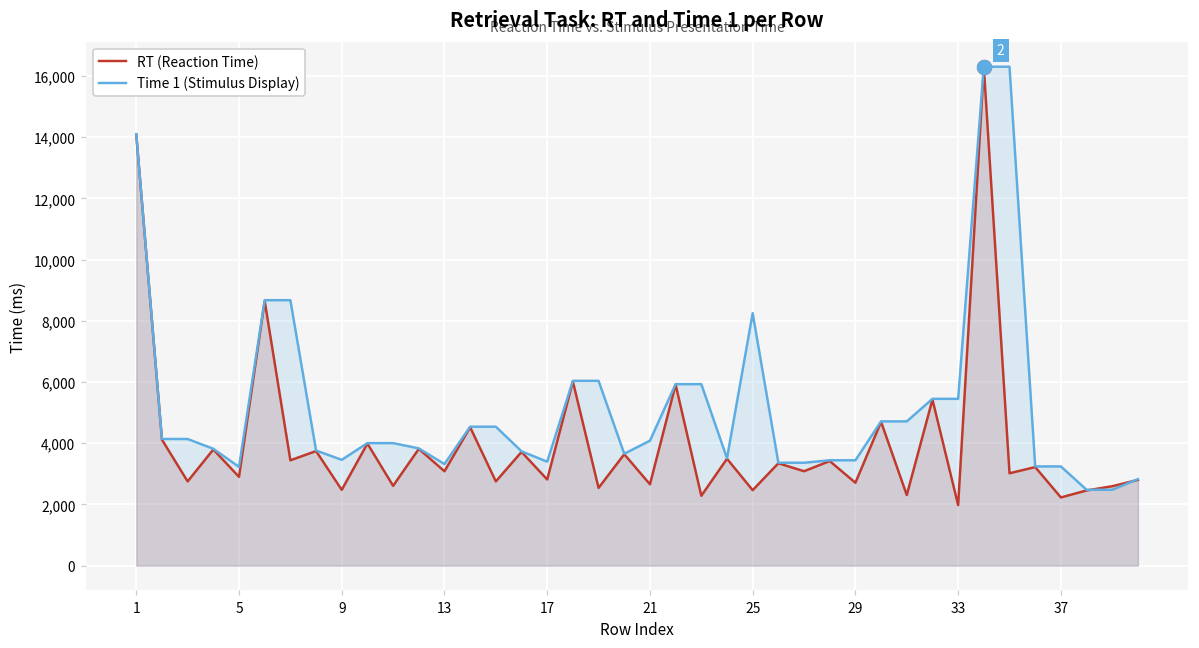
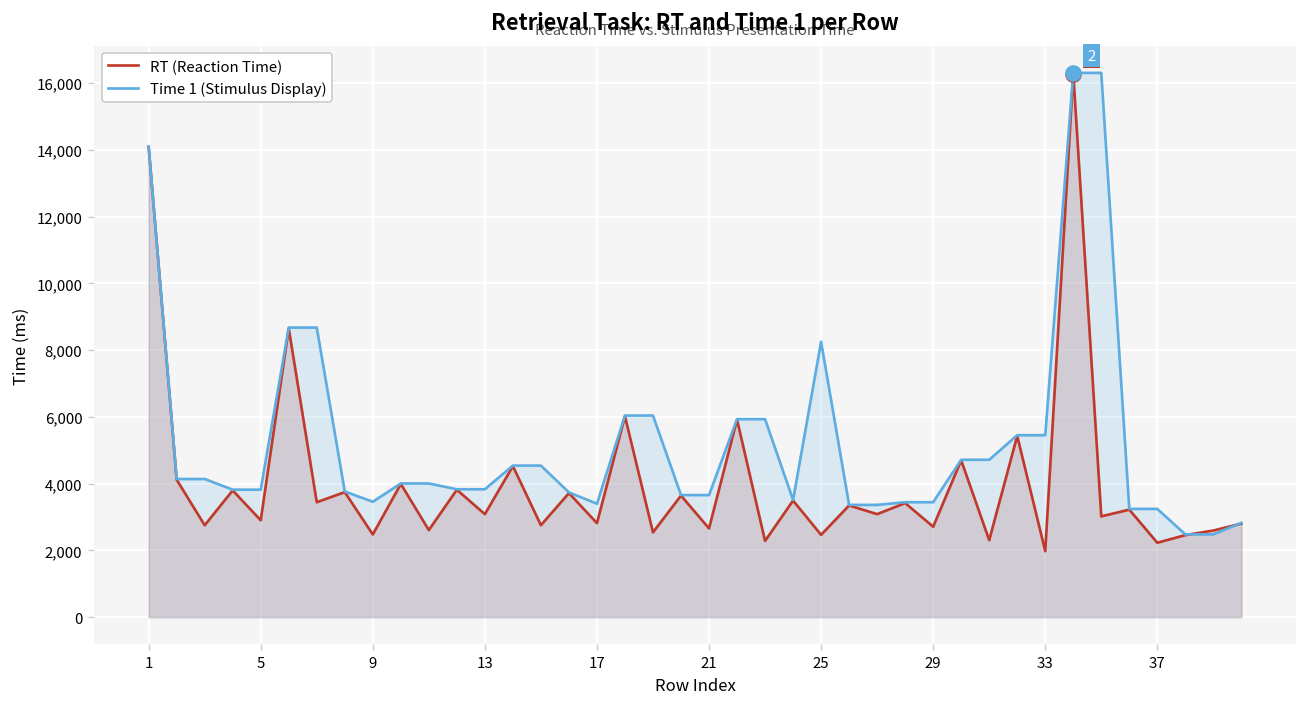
  {
    "Time 1 (Stimulus Display)": {
-     "5": "3,200",
+     "5": "3,800",
      "9": "3,500",
-     "13": "3,300",
+     "13": "3,800",
      "17": "3,400",
-     "21": "4,100",
+     "21": "3,700",
      "25": "8,300",
      "29": "3,400",
      "33": "5,500",
      "37": "3,200"
    }
  }
